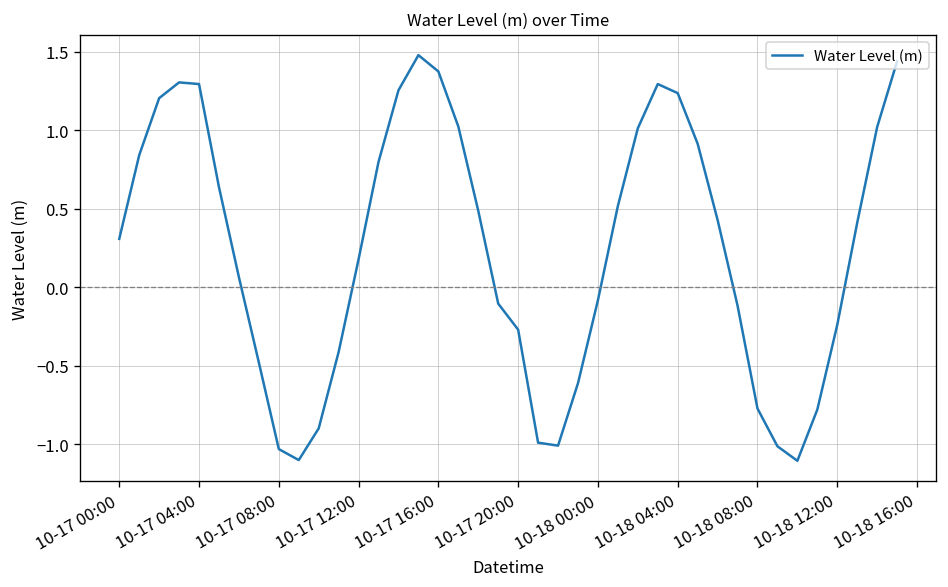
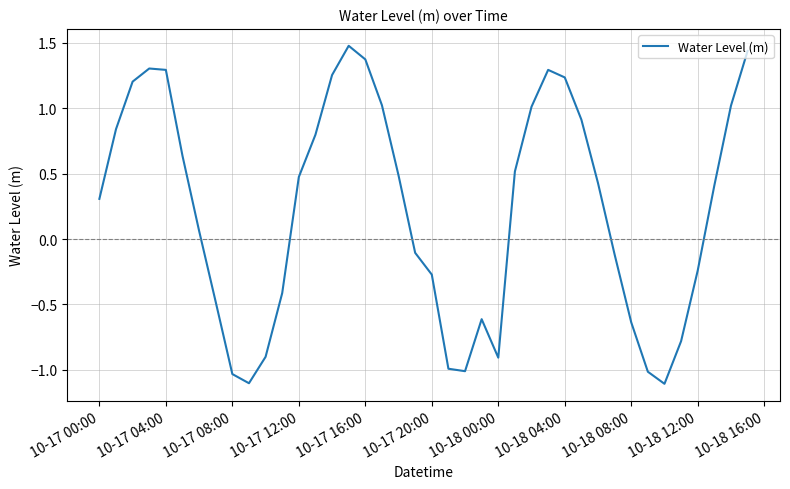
  {
    "10-17 00:00": 0.31,
    "10-17 04:00": 1.29,
    "10-17 08:00": -1.03,
-   "10-17 12:00": 0.18,
+   "10-17 12:00": 0.48,
    "10-17 16:00": 1.37,
    "10-17 20:00": -0.27,
-   "10-18 00:00": -0.08,
+   "10-18 00:00": -0.91,
    "10-18 04:00": 1.24,
-   "10-18 08:00": -0.77,
+   "10-18 08:00": -0.64,
    "10-18 12:00": -0.24
  }
